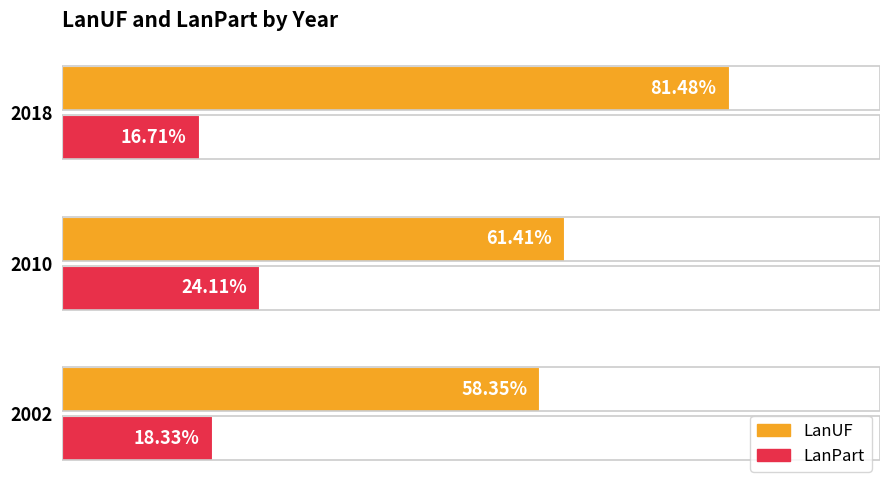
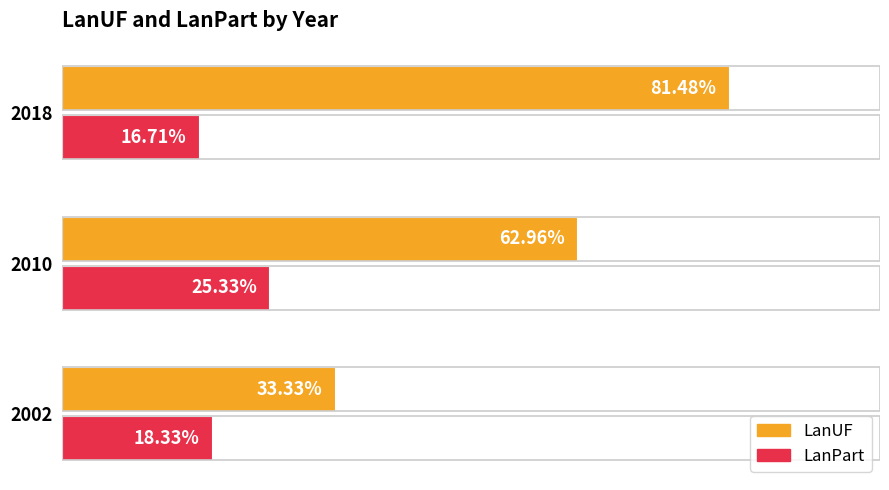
  {
    "LanUF": {
      "2018": "81.48%",
-     "2010": "61.41%",
-     "2002": "58.35%"
+     "2010": "62.96%",
+     "2002": "33.33%"
    },
    "LanPart": {
      "2018": "16.71%",
-     "2010": "24.11%",
+     "2010": "25.33%",
      "2002": "18.33%"
    }
  }
